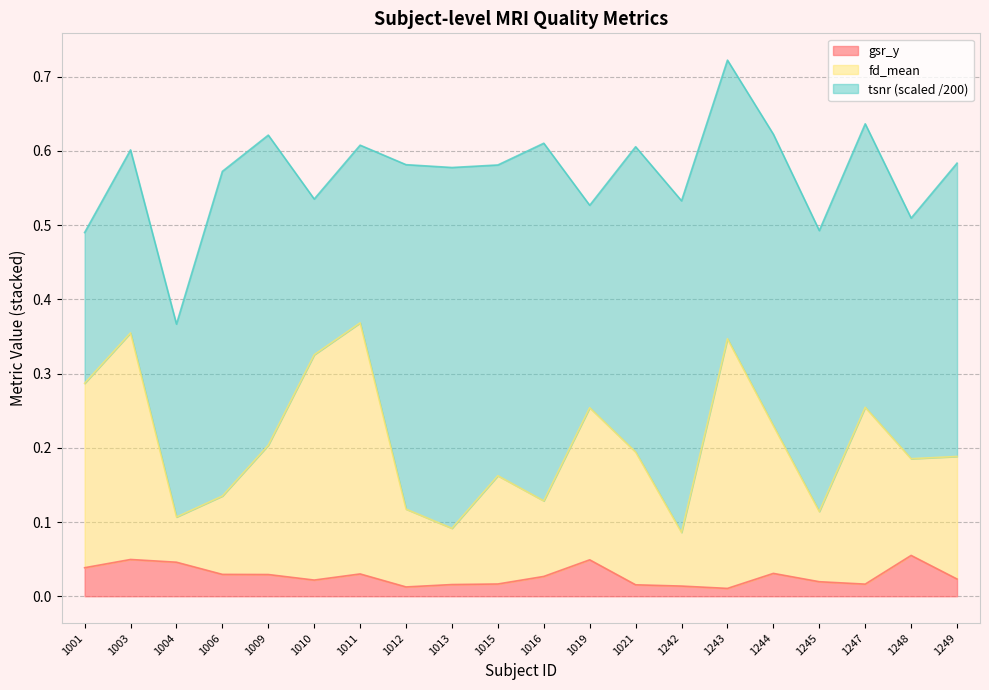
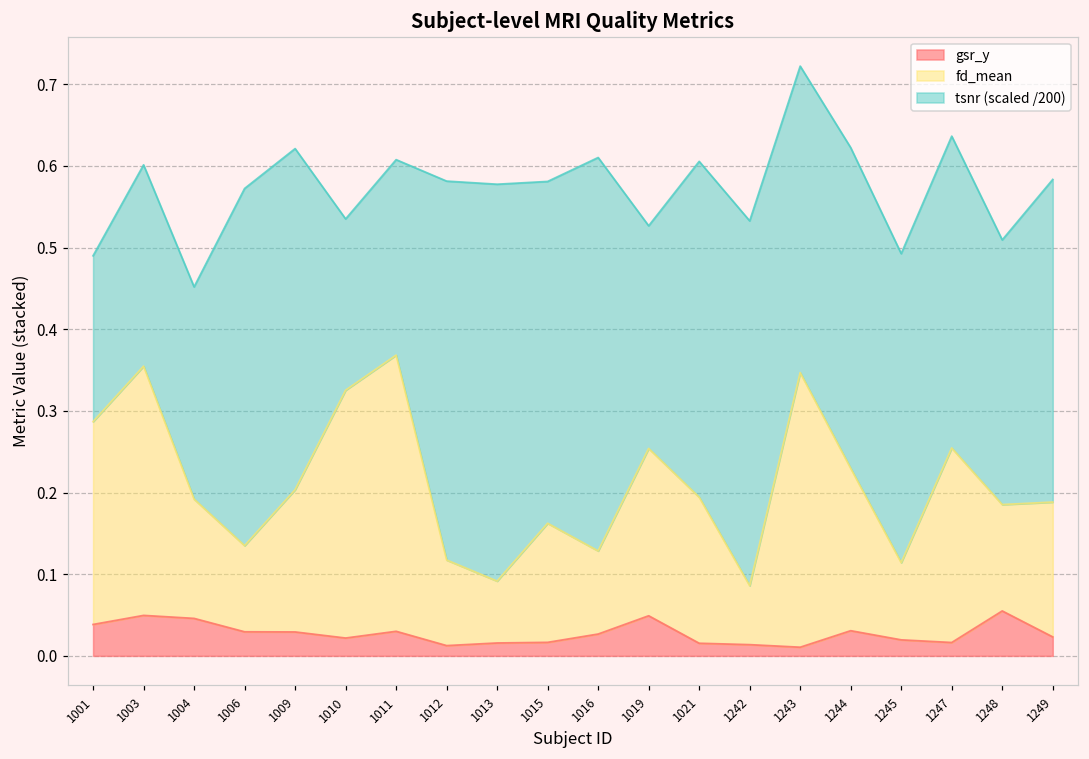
  {
    "gsr_y": {
      "1001": 0.04,
      "1003": 0.05,
      "1004": 0.05,
      "1006": 0.03,
      "1009": 0.03,
      "1010": 0.02,
      "1011": 0.03,
      "1012": 0.01,
      "1013": 0.02,
      "1015": 0.02,
      "1016": 0.03,
      "1019": 0.05,
      "1021": 0.02,
      "1242": 0.01,
      "1243": 0.01,
      "1244": 0.03,
      "1245": 0.02,
      "1247": 0.02,
      "1248": 0.06,
      "1249": 0.02
    },
    "fd_mean": {
      "1001": 0.25,
      "1003": 0.31,
-     "1004": 0.06,
+     "1004": 0.15,
      "1006": 0.11,
      "1009": 0.17,
      "1010": 0.30,
      "1011": 0.34,
      "1012": 0.10,
      "1013": 0.08,
      "1015": 0.15,
      "1016": 0.10,
      "1019": 0.20,
      "1021": 0.18,
      "1242": 0.07,
      "1243": 0.34,
      "1244": 0.20,
      "1245": 0.09,
      "1247": 0.24,
      "1248": 0.13,
      "1249": 0.17
    },
    "tsnr (scaled /200)": {
      "1001": 0.20,
      "1003": 0.25,
      "1004": 0.26,
      "1006": 0.44,
      "1009": 0.42,
      "1010": 0.21,
      "1011": 0.24,
      "1012": 0.46,
      "1013": 0.49,
      "1015": 0.42,
      "1016": 0.48,
      "1019": 0.27,
      "1021": 0.41,
      "1242": 0.45,
      "1243": 0.38,
      "1244": 0.39,
      "1245": 0.38,
      "1247": 0.38,
      "1248": 0.32,
      "1249": 0.40
    }
  }
